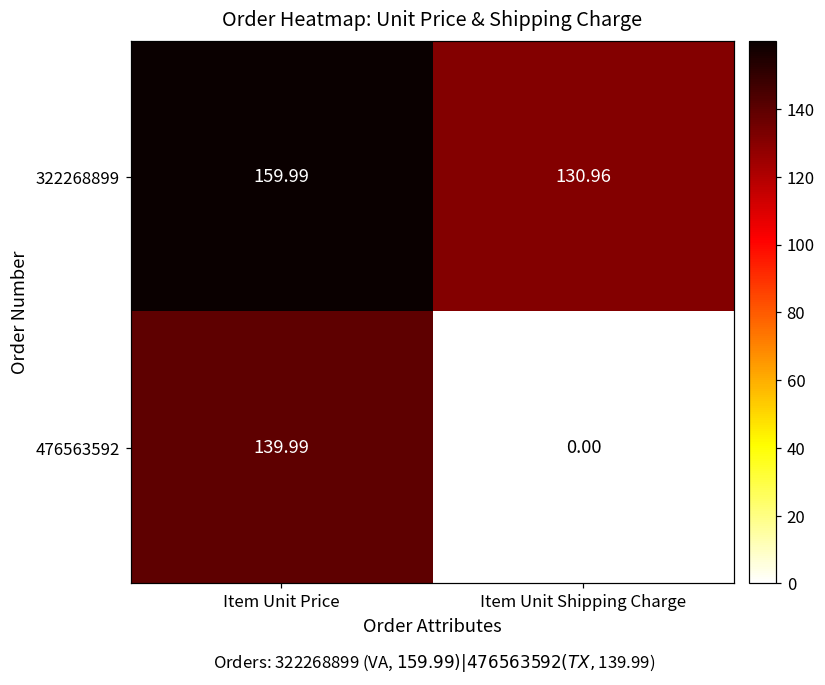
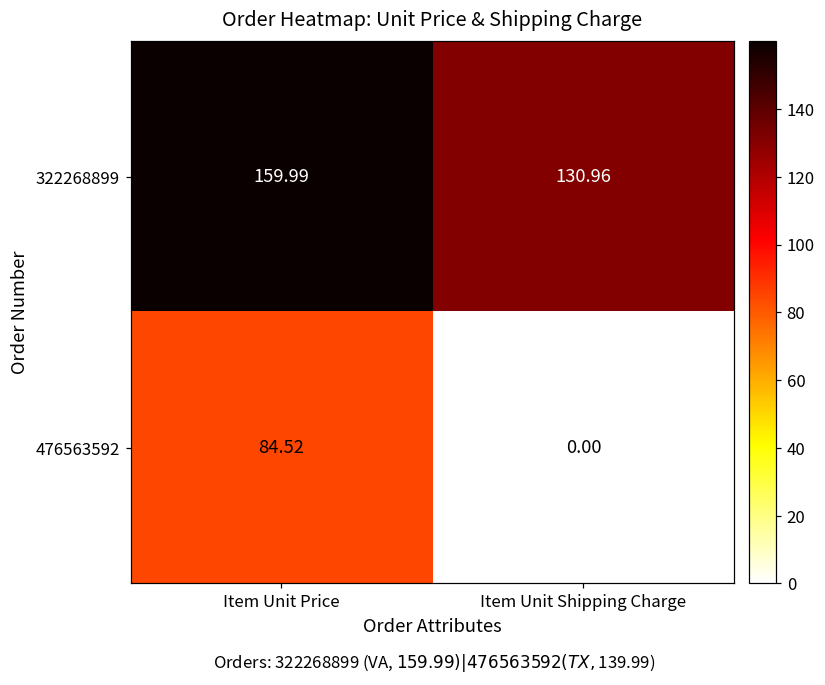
  {
    "322268899": {
      "Item Unit Price": 159.99,
      "Item Unit Shipping Charge": 130.96
    },
    "476563592": {
-     "Item Unit Price": 139.99,
+     "Item Unit Price": 84.52,
      "Item Unit Shipping Charge": 0.00
    }
  }
